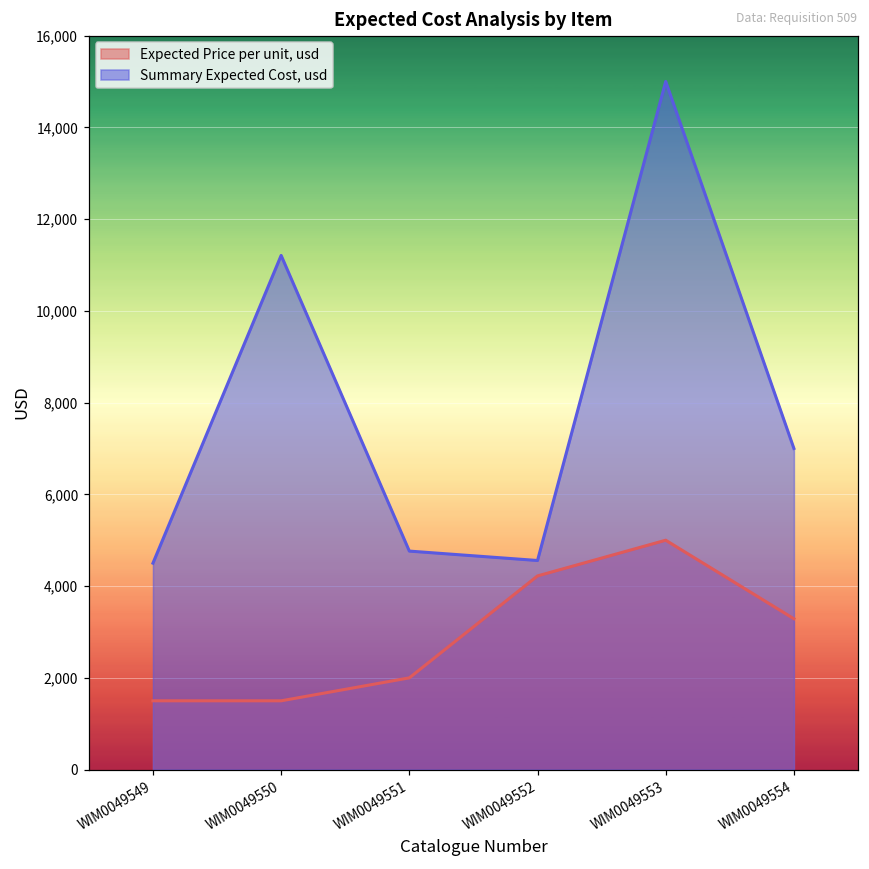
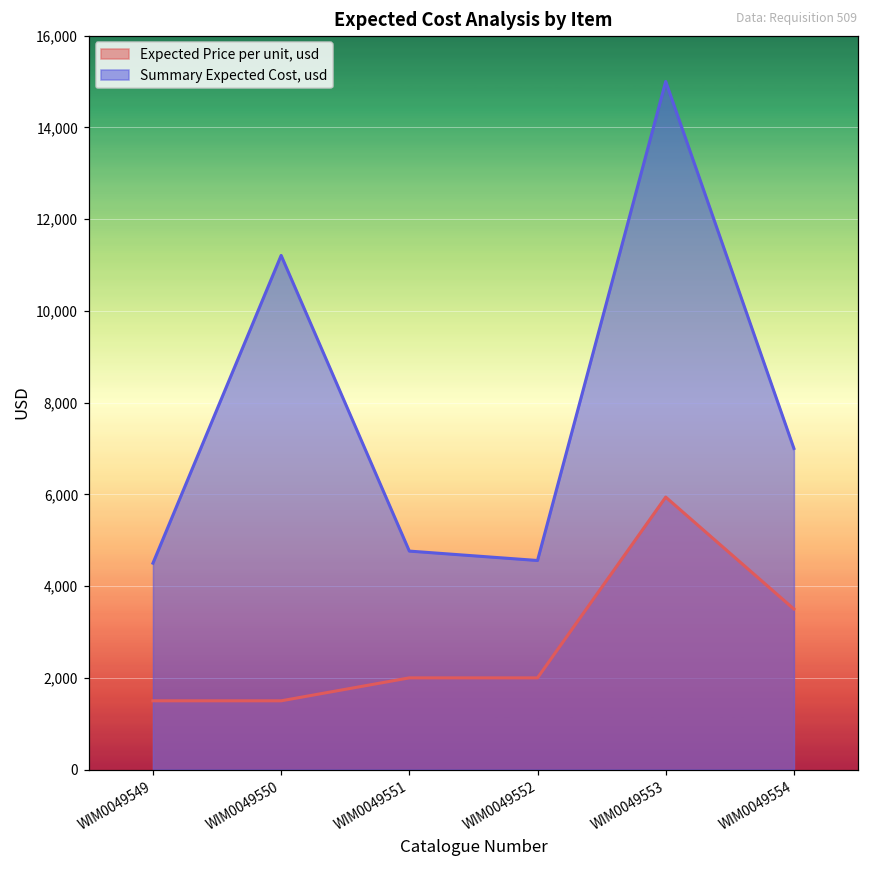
  {
    "Expected Price per unit, usd": {
      "WIM0049549": "1,500",
      "WIM0049550": "1,500",
      "WIM0049551": "2,000",
-     "WIM0049552": "4,200",
-     "WIM0049553": "5,000",
-     "WIM0049554": "3,300"
+     "WIM0049552": "2,000",
+     "WIM0049553": "5,900",
+     "WIM0049554": "3,500"
    },
    "Summary Expected Cost, usd": {
      "WIM0049549": "4,500",
      "WIM0049550": "11,200",
      "WIM0049551": "4,800",
      "WIM0049552": "4,600",
      "WIM0049553": "15,000",
      "WIM0049554": "7,000"
    }
  }
